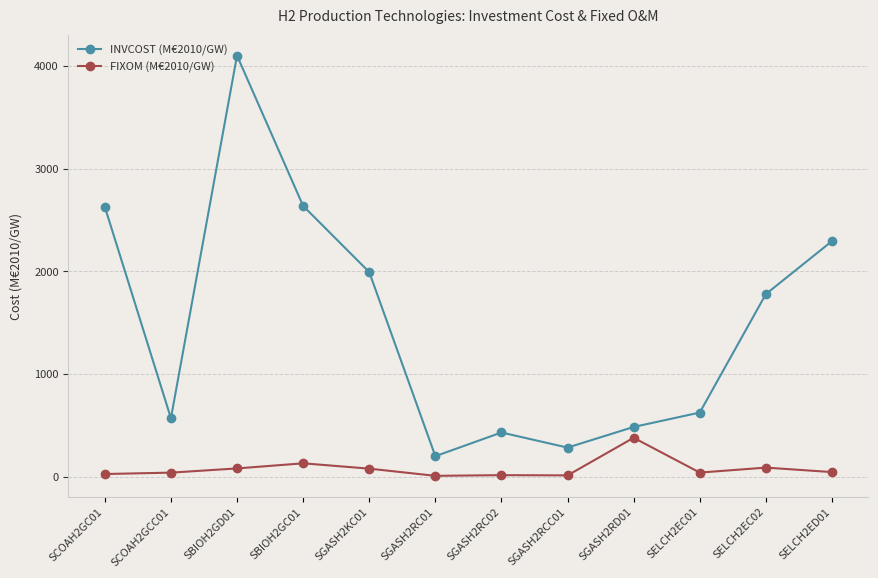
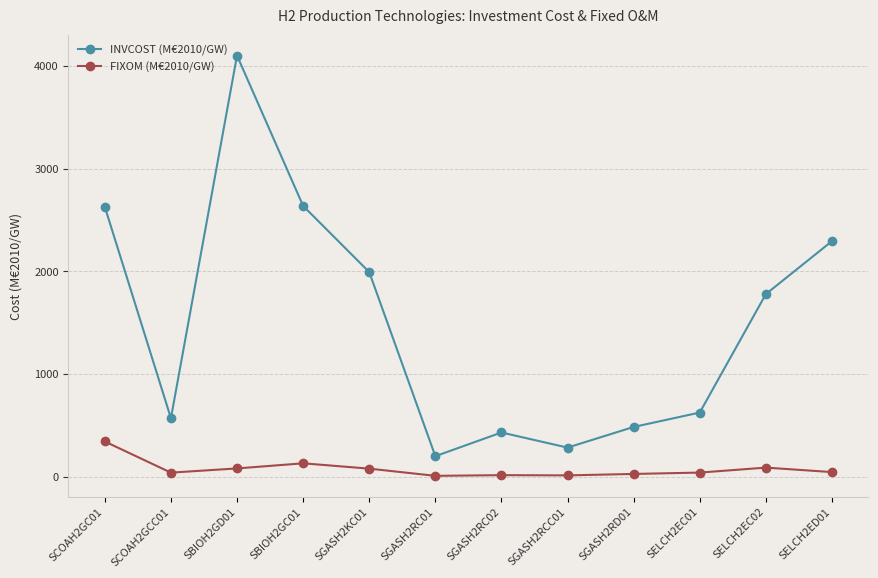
  {
    "INVCOST (M€2010/GW)": {
      "SCOAH2GC01": 2630,
      "SCOAH2GCC01": 570,
      "SBIOH2GD01": 4100,
      "SBIOH2GC01": 2640,
      "SGASH2KC01": 1990,
      "SGASH2RC01": 200,
      "SGASH2RC02": 430,
      "SGASH2RCC01": 280,
      "SGASH2RD01": 490,
      "SELCH2EC01": 630,
      "SELCH2EC02": 1780,
      "SELCH2ED01": 2290
    },
    "FIXOM (M€2010/GW)": {
-     "SCOAH2GC01": 30,
+     "SCOAH2GC01": 340,
      "SCOAH2GCC01": 40,
      "SBIOH2GD01": 80,
      "SBIOH2GC01": 130,
      "SGASH2KC01": 80,
      "SGASH2RC01": 10,
      "SGASH2RC02": 20,
      "SGASH2RCC01": 10,
-     "SGASH2RD01": 380,
+     "SGASH2RD01": 30,
      "SELCH2EC01": 40,
      "SELCH2EC02": 90,
      "SELCH2ED01": 50
    }
  }
